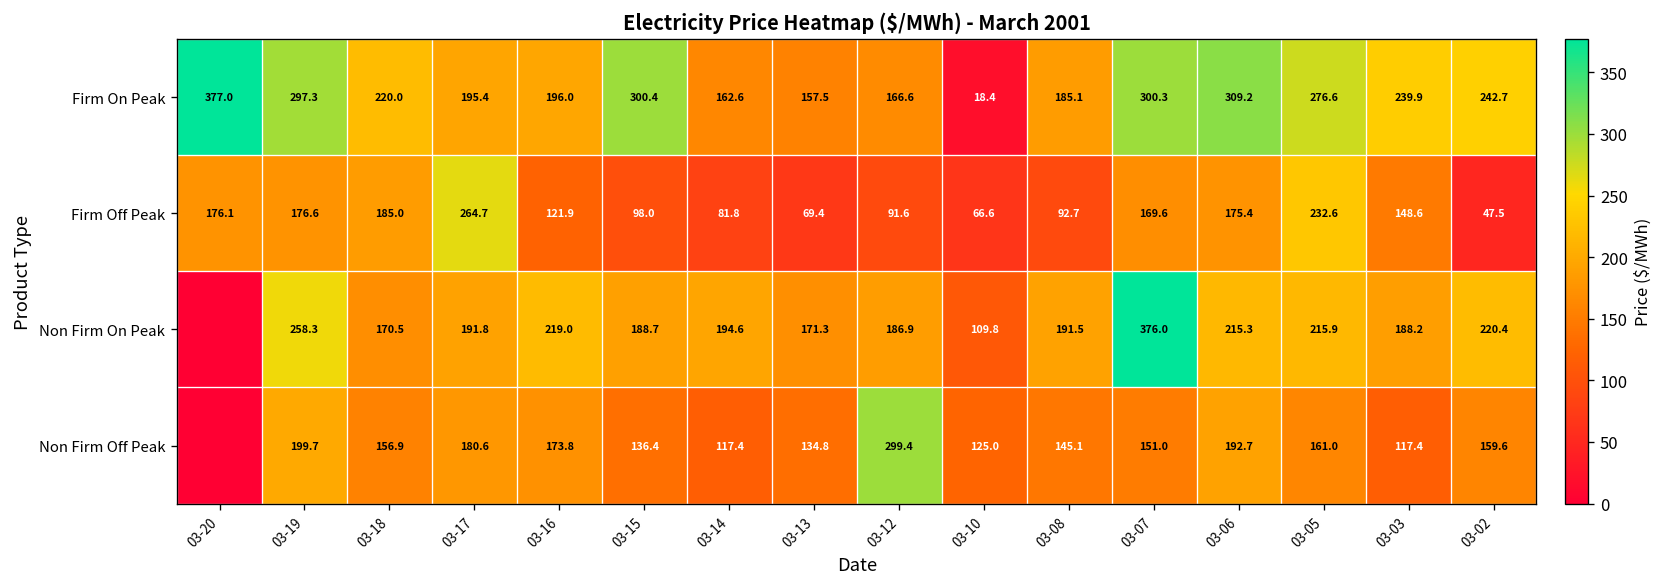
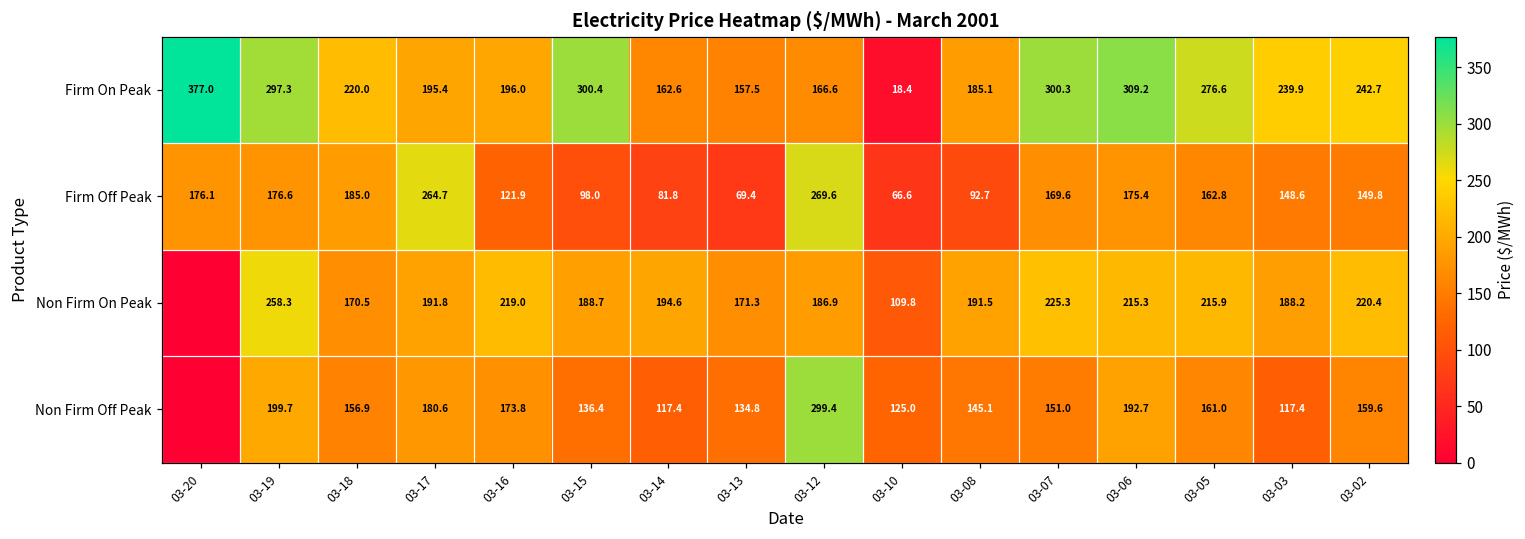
  {
    "Firm On Peak": {
      "03-20": 377.0,
      "03-19": 297.3,
      "03-18": 220.0,
      "03-17": 195.4,
      "03-16": 196.0,
      "03-15": 300.4,
      "03-14": 162.6,
      "03-13": 157.5,
      "03-12": 166.6,
      "03-10": 18.4,
      "03-08": 185.1,
      "03-07": 300.3,
      "03-06": 309.2,
      "03-05": 276.6,
      "03-03": 239.9,
      "03-02": 242.7
    },
    "Firm Off Peak": {
      "03-20": 176.1,
      "03-19": 176.6,
      "03-18": 185.0,
      "03-17": 264.7,
      "03-16": 121.9,
      "03-15": 98.0,
      "03-14": 81.8,
      "03-13": 69.4,
-     "03-12": 91.6,
+     "03-12": 269.6,
      "03-10": 66.6,
      "03-08": 92.7,
      "03-07": 169.6,
      "03-06": 175.4,
-     "03-05": 232.6,
+     "03-05": 162.8,
      "03-03": 148.6,
-     "03-02": 47.5
+     "03-02": 149.8
    },
    "Non Firm On Peak": {
      "03-19": 258.3,
      "03-18": 170.5,
      "03-17": 191.8,
      "03-16": 219.0,
      "03-15": 188.7,
      "03-14": 194.6,
      "03-13": 171.3,
      "03-12": 186.9,
      "03-10": 109.8,
      "03-08": 191.5,
-     "03-07": 376.0,
+     "03-07": 225.3,
      "03-06": 215.3,
      "03-05": 215.9,
      "03-03": 188.2,
      "03-02": 220.4
    },
    "Non Firm Off Peak": {
      "03-19": 199.7,
      "03-18": 156.9,
      "03-17": 180.6,
      "03-16": 173.8,
      "03-15": 136.4,
      "03-14": 117.4,
      "03-13": 134.8,
      "03-12": 299.4,
      "03-10": 125.0,
      "03-08": 145.1,
      "03-07": 151.0,
      "03-06": 192.7,
      "03-05": 161.0,
      "03-03": 117.4,
      "03-02": 159.6
    }
  }
